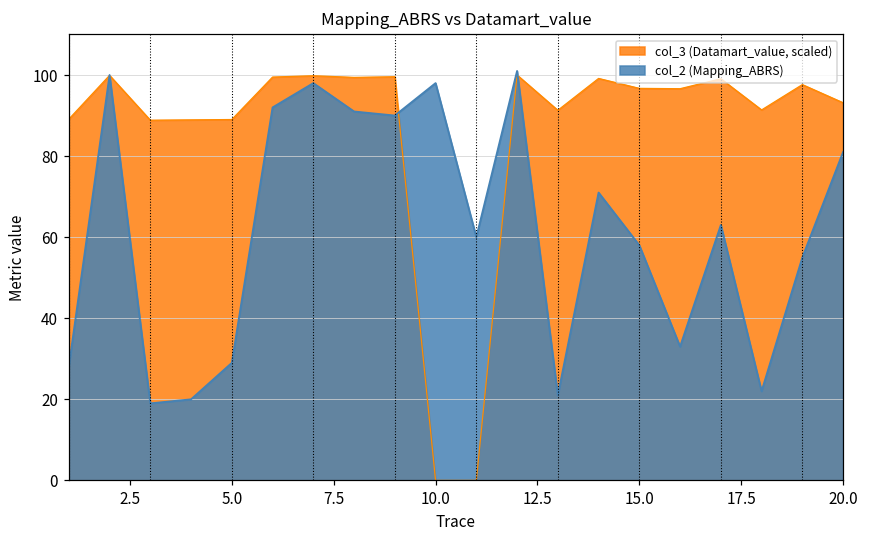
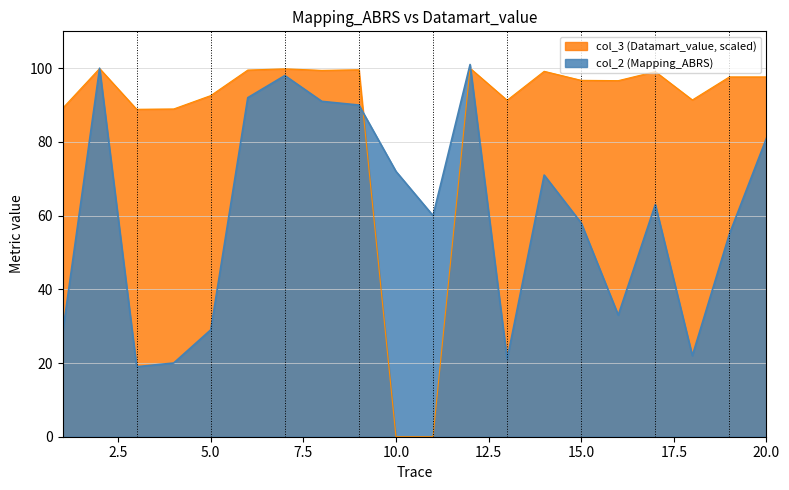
  {
    "col_3 (Datamart_value, scaled)": {
-     "5.0": 89,
+     "5.0": 93,
      "10.0": 0,
      "15.0": 97,
-     "20.0": 93
+     "20.0": 98
    },
    "col_2 (Mapping_ABRS)": {
      "5.0": 29,
-     "10.0": 98,
+     "10.0": 72,
      "15.0": 58,
      "20.0": 81
    }
  }
